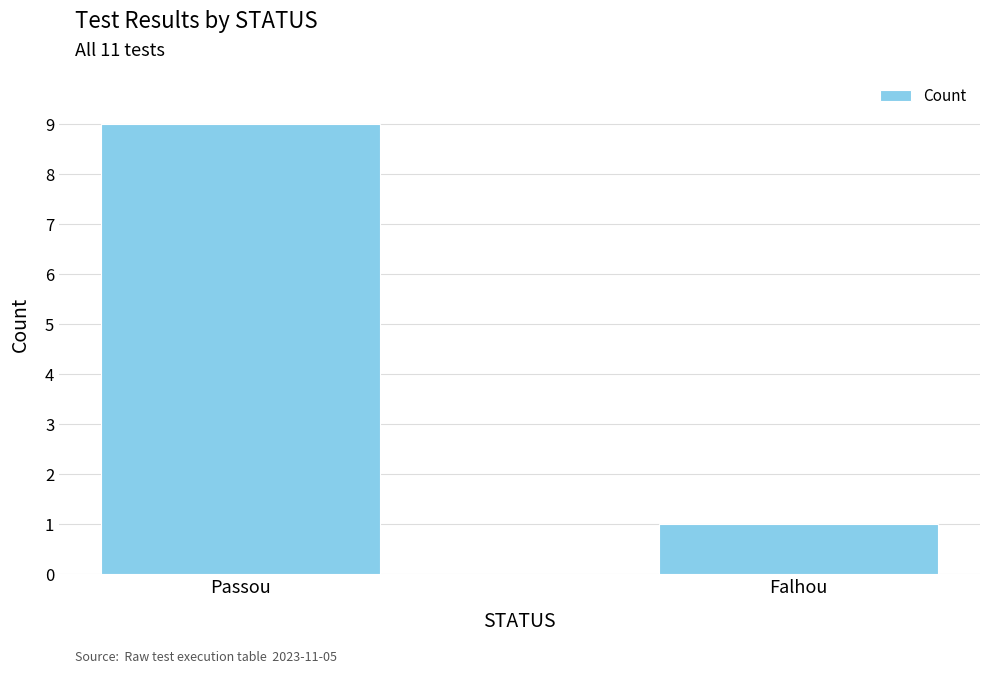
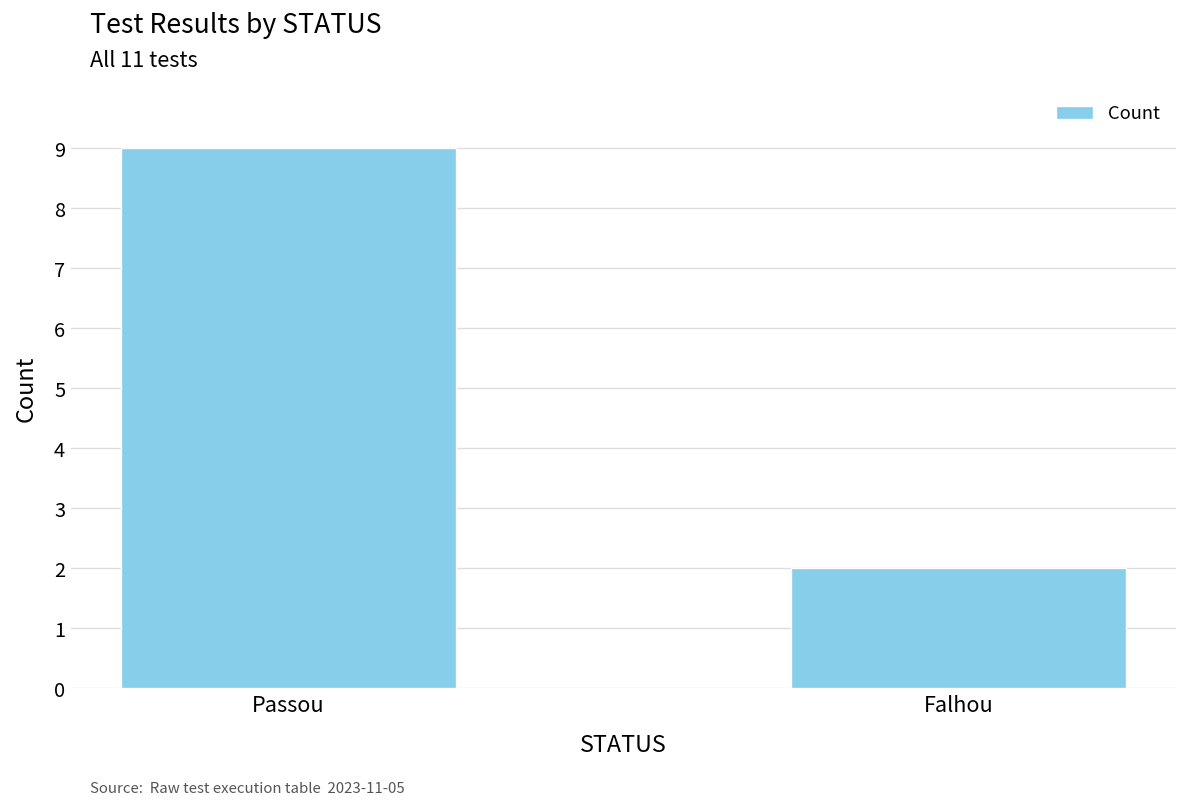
  {
    "Passou": 9,
-   "Falhou": 1
+   "Falhou": 2
  }
